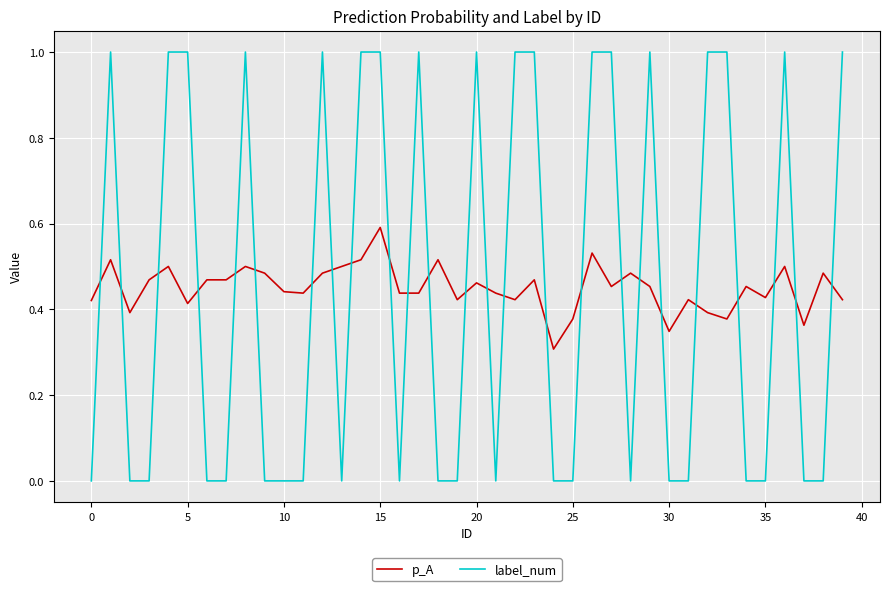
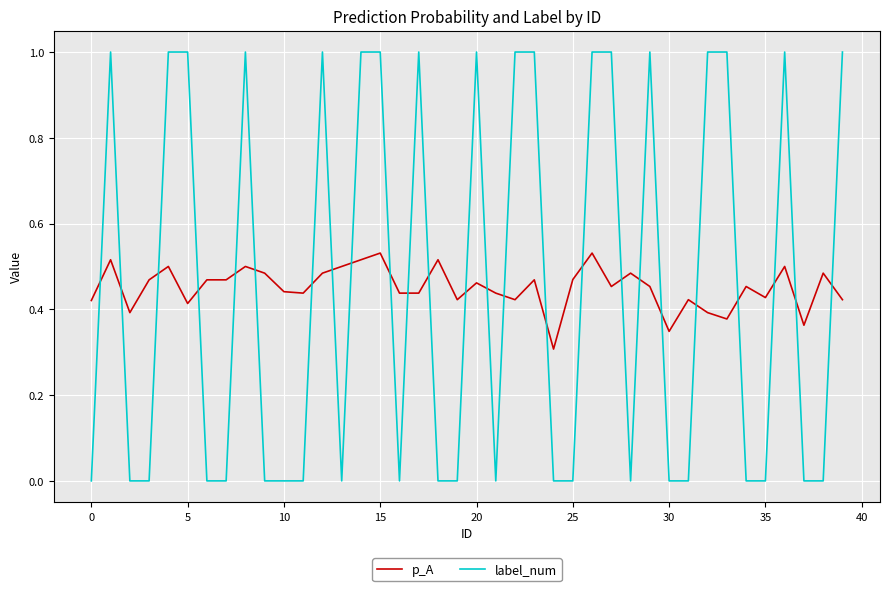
  {
    "p_A": {
      "0": 0.42,
      "5": 0.41,
      "10": 0.44,
-     "15": 0.59,
+     "15": 0.53,
      "20": 0.46,
-     "25": 0.38,
+     "25": 0.47,
      "30": 0.35,
      "35": 0.43
    },
    "label_num": {
      "0": 0.00,
      "5": 1.00,
      "10": 0.00,
      "15": 1.00,
      "20": 1.00,
      "25": 0.00,
      "30": 0.00,
      "35": 0.00
    }
  }
